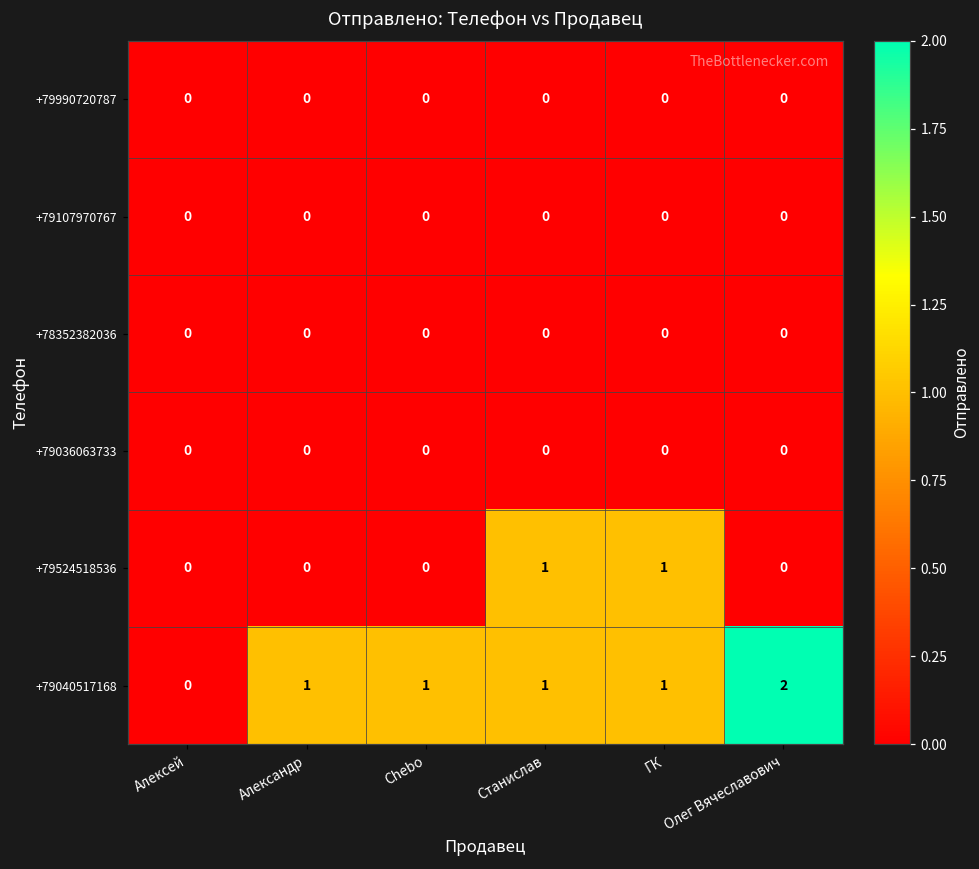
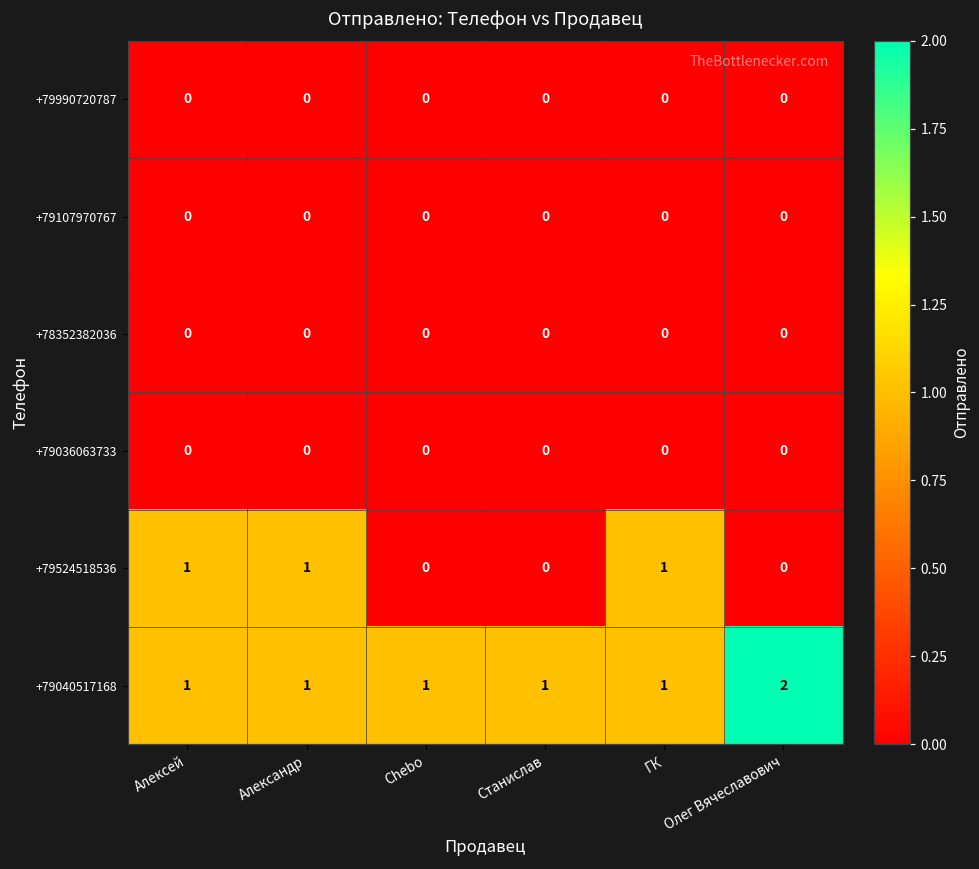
  {
    "+79990720787": {
      "Алексей": 0,
      "Александр": 0,
      "Chebo": 0,
      "Станислав": 0,
      "ГК": 0
    },
    "+79107970767": {
      "Алексей": 0,
      "Александр": 0,
      "Chebo": 0,
      "Станислав": 0,
      "ГК": 0,
      "Олег Вячеславович": 0
    },
    "+78352382036": {
      "Алексей": 0,
      "Александр": 0,
      "Chebo": 0,
      "Станислав": 0,
      "ГК": 0,
      "Олег Вячеславович": 0
    },
    "+79036063733": {
      "Алексей": 0,
      "Александр": 0,
      "Chebo": 0,
      "Станислав": 0,
      "ГК": 0,
      "Олег Вячеславович": 0
    },
    "+79524518536": {
-     "Алексей": 0,
-     "Александр": 0,
+     "Алексей": 1,
+     "Александр": 1,
      "Chebo": 0,
-     "Станислав": 1,
+     "Станислав": 0,
      "ГК": 1,
      "Олег Вячеславович": 0
    },
    "+79040517168": {
-     "Алексей": 0,
+     "Алексей": 1,
      "Александр": 1,
      "Chebo": 1,
      "Станислав": 1,
      "ГК": 1,
      "Олег Вячеславович": 2
    }
  }
